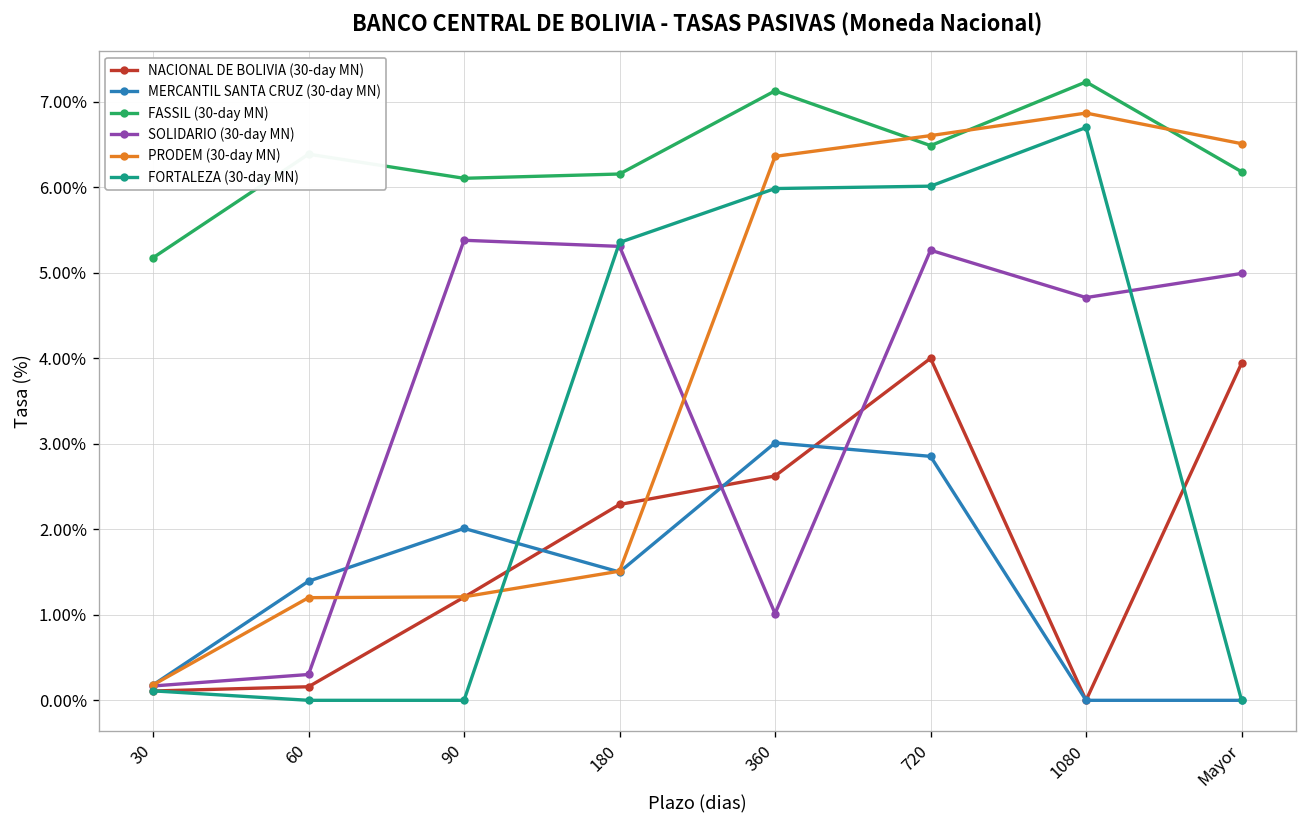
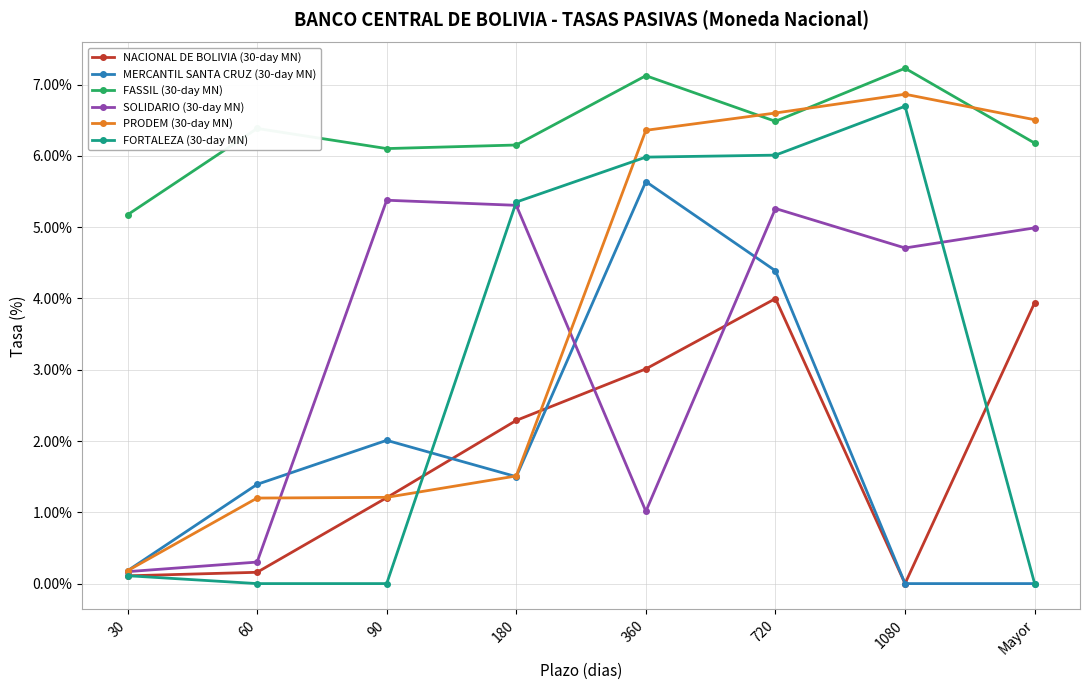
  {
    "NACIONAL DE BOLIVIA (30-day MN)": {
      "60": "0.2%",
      "180": "2.3%",
-     "360": "2.6%",
+     "360": "3.0%",
      "720": "4.0%",
      "Mayor": "3.9%"
    },
    "MERCANTIL SANTA CRUZ (30-day MN)": {
      "60": "1.4%",
      "90": "2.0%",
-     "360": "3.0%",
-     "720": "2.9%"
+     "360": "5.6%",
+     "720": "4.4%"
    },
    "SOLIDARIO (30-day MN)": {
      "60": "0.3%",
      "90": "5.4%",
      "180": "5.3%",
      "360": "1.0%",
      "720": "5.3%",
      "1080": "4.7%",
      "Mayor": "5.0%"
    },
    "PRODEM (30-day MN)": {
      "60": "1.2%",
      "360": "6.4%",
      "720": "6.6%",
      "1080": "6.9%",
      "Mayor": "6.5%"
    }
  }
